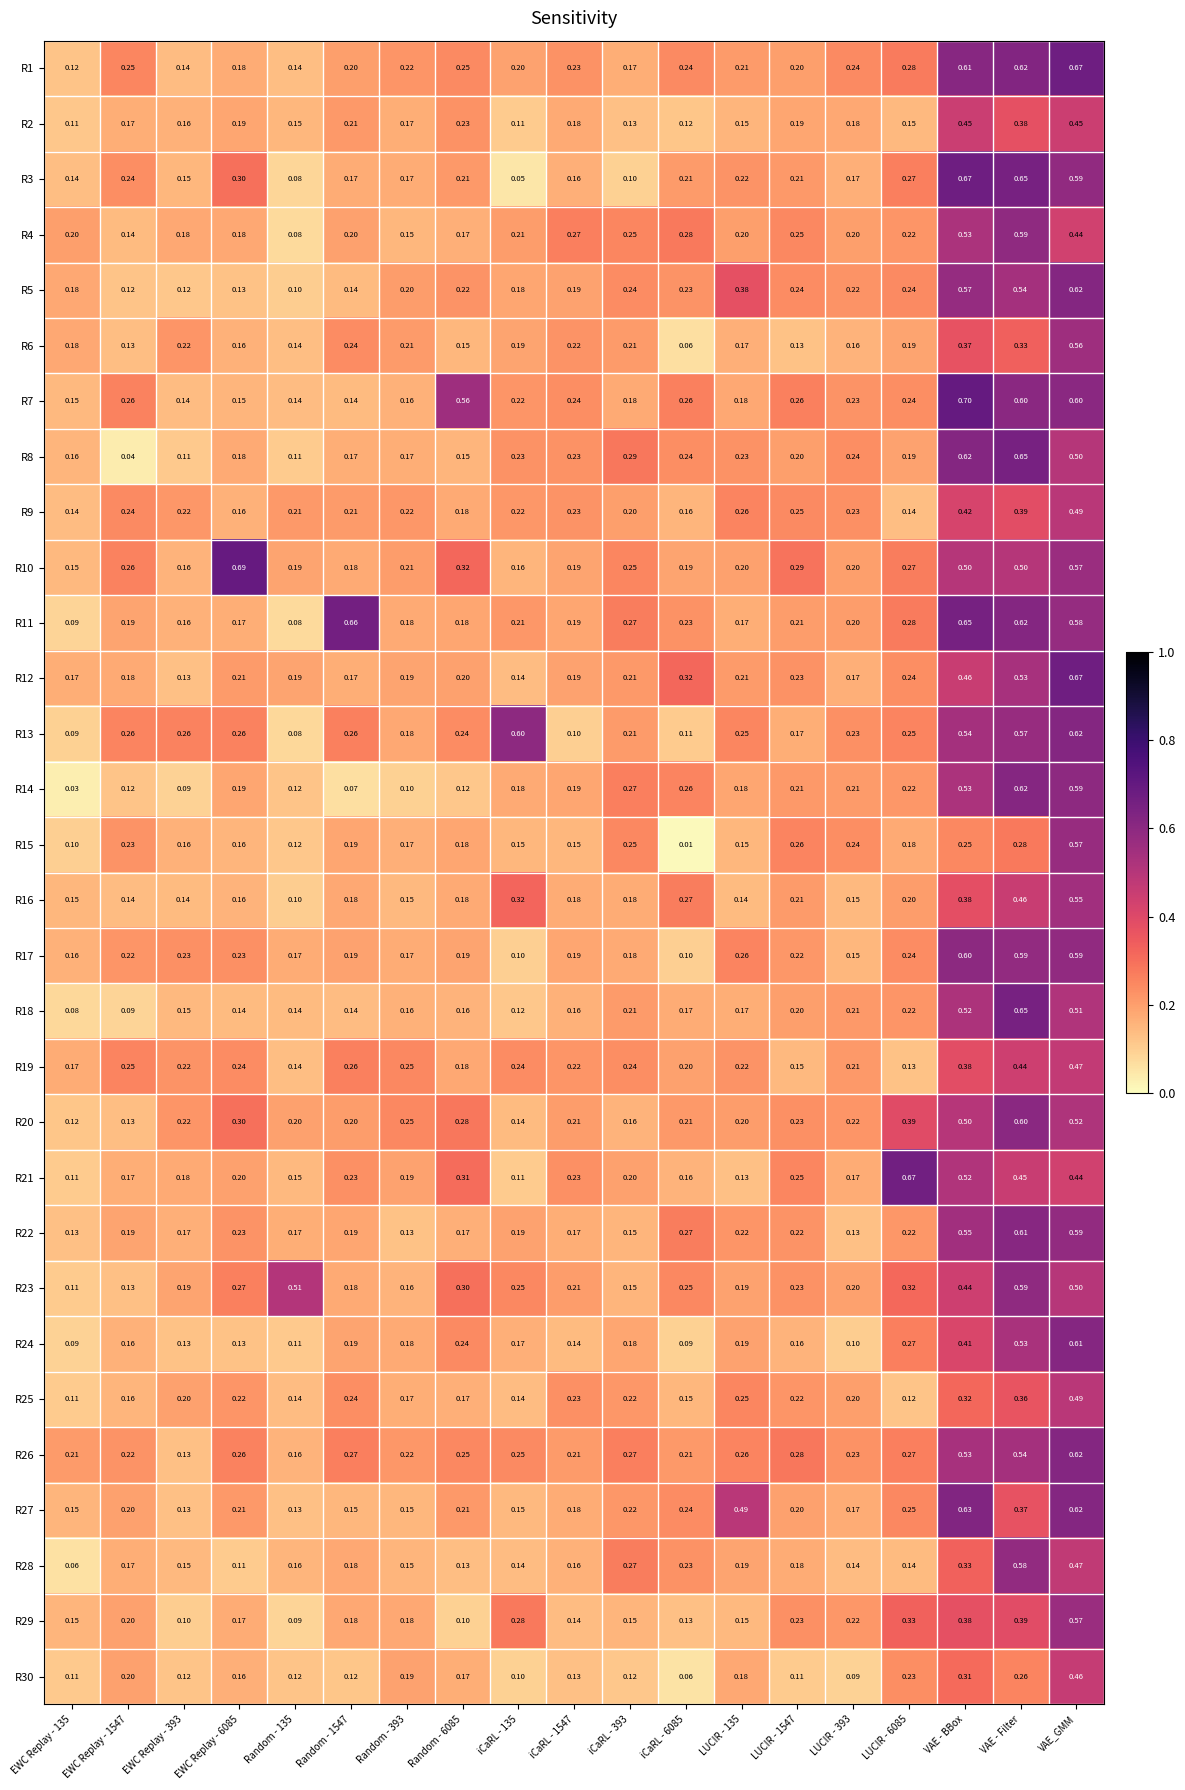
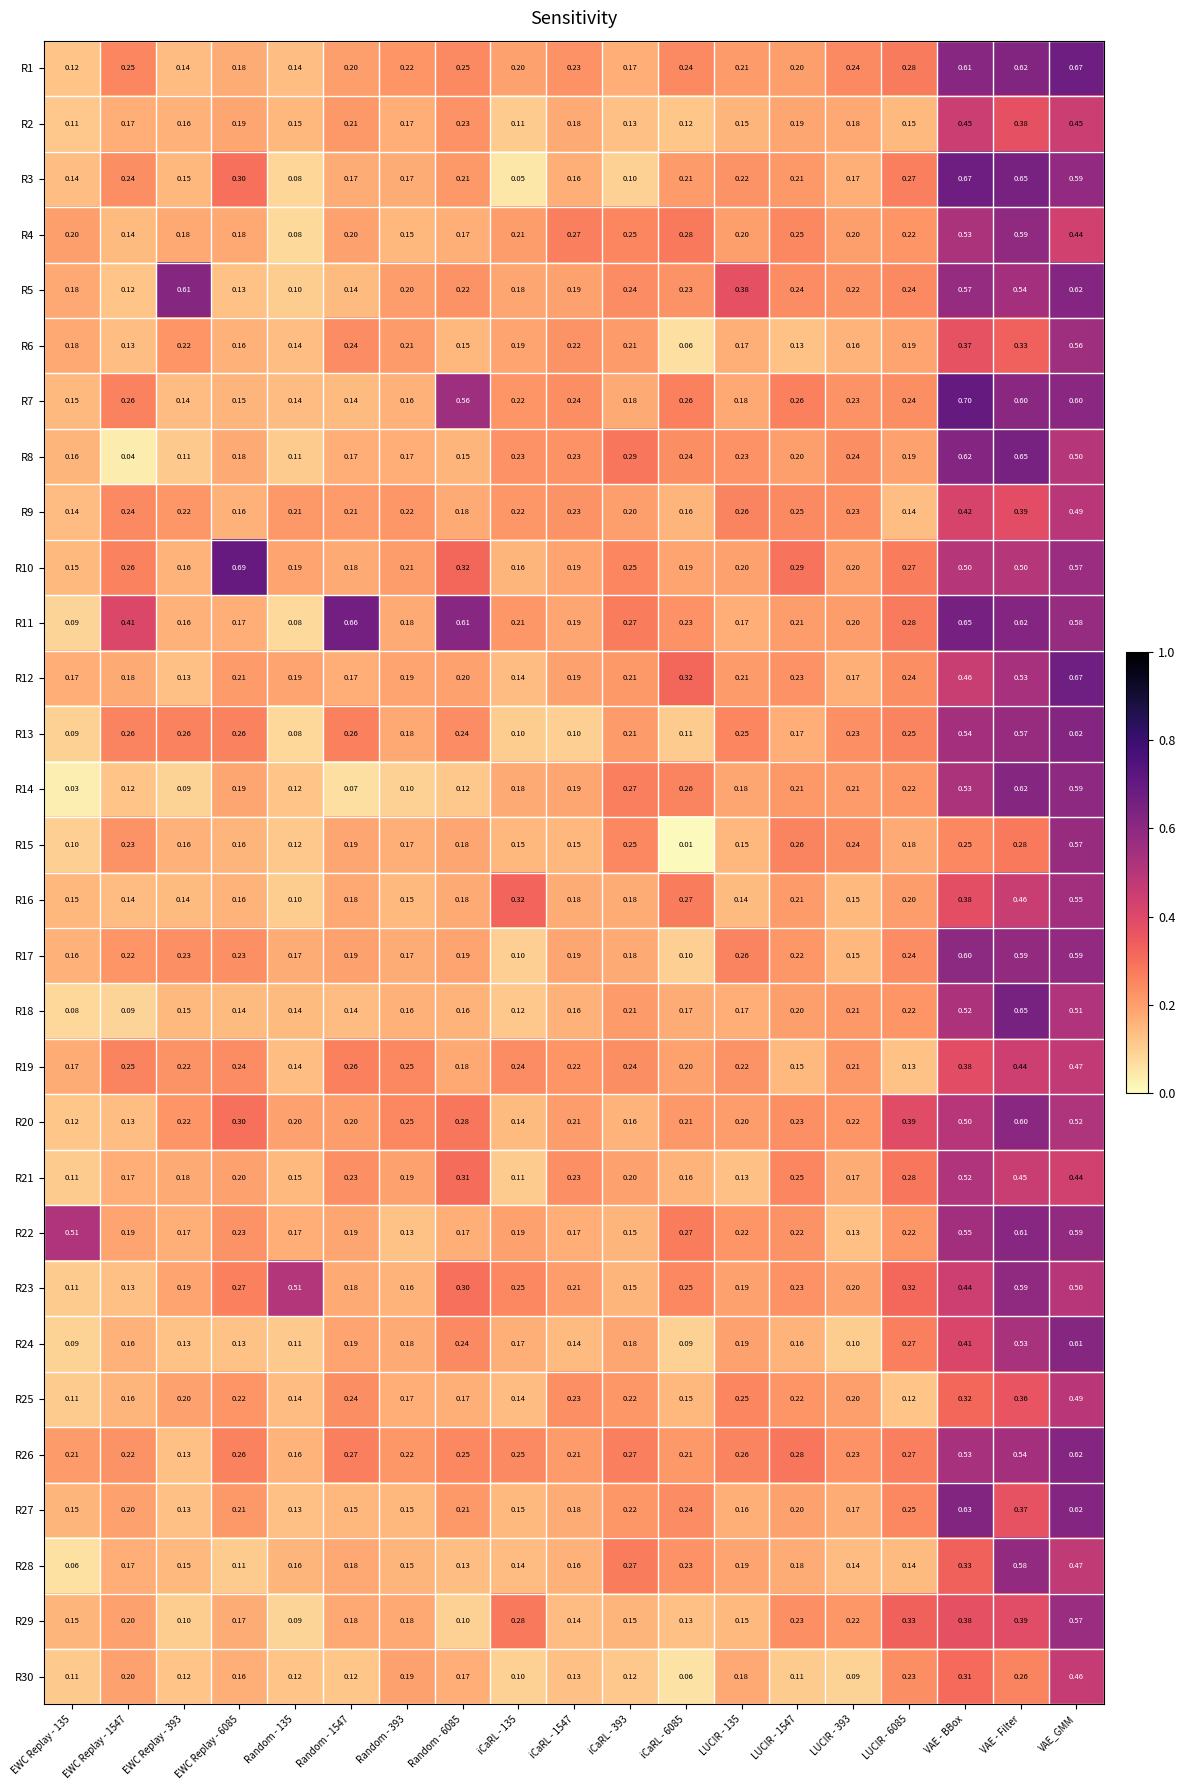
  {
    "R5": {
      "EWC Replay - 135": 0.18,
      "EWC Replay - 1547": 0.12,
-     "EWC Replay - 393": 0.12,
+     "EWC Replay - 393": 0.61,
      "EWC Replay - 6085": 0.13,
      "Random - 135": 0.10,
      "Random - 1547": 0.14,
      "Random - 393": 0.20,
      "Random - 6085": 0.22,
      "iCaRL - 135": 0.18,
      "iCaRL - 1547": 0.19,
      "iCaRL - 393": 0.24,
      "iCaRL - 6085": 0.23,
      "LUCIR - 135": 0.38,
      "LUCIR - 1547": 0.24,
      "LUCIR - 393": 0.22,
      "LUCIR - 6085": 0.24,
      "VAE - BBox": 0.57,
      "VAE - Filter": 0.54,
      "VAE_GMM": 0.62
    },
    "R11": {
      "EWC Replay - 135": 0.09,
-     "EWC Replay - 1547": 0.19,
+     "EWC Replay - 1547": 0.41,
      "EWC Replay - 393": 0.16,
      "EWC Replay - 6085": 0.17,
      "Random - 135": 0.08,
      "Random - 1547": 0.66,
      "Random - 393": 0.18,
-     "Random - 6085": 0.18,
+     "Random - 6085": 0.61,
      "iCaRL - 135": 0.21,
      "iCaRL - 1547": 0.19,
      "iCaRL - 393": 0.27,
      "iCaRL - 6085": 0.23,
      "LUCIR - 135": 0.17,
      "LUCIR - 1547": 0.21,
      "LUCIR - 393": 0.20,
      "LUCIR - 6085": 0.28,
      "VAE - BBox": 0.65,
      "VAE - Filter": 0.62,
      "VAE_GMM": 0.58
    },
    "R13": {
      "EWC Replay - 135": 0.09,
      "EWC Replay - 1547": 0.26,
      "EWC Replay - 393": 0.26,
      "EWC Replay - 6085": 0.26,
      "Random - 135": 0.08,
      "Random - 1547": 0.26,
      "Random - 393": 0.18,
      "Random - 6085": 0.24,
-     "iCaRL - 135": 0.60,
+     "iCaRL - 135": 0.10,
      "iCaRL - 1547": 0.10,
      "iCaRL - 393": 0.21,
      "iCaRL - 6085": 0.11,
      "LUCIR - 135": 0.25,
      "LUCIR - 1547": 0.17,
      "LUCIR - 393": 0.23,
      "LUCIR - 6085": 0.25,
      "VAE - BBox": 0.54,
      "VAE - Filter": 0.57,
      "VAE_GMM": 0.62
    },
    "R21": {
      "EWC Replay - 135": 0.11,
      "EWC Replay - 1547": 0.17,
      "EWC Replay - 393": 0.18,
      "EWC Replay - 6085": 0.20,
      "Random - 135": 0.15,
      "Random - 1547": 0.23,
      "Random - 393": 0.19,
      "Random - 6085": 0.31,
      "iCaRL - 135": 0.11,
      "iCaRL - 1547": 0.23,
      "iCaRL - 393": 0.20,
      "iCaRL - 6085": 0.16,
      "LUCIR - 135": 0.13,
      "LUCIR - 1547": 0.25,
      "LUCIR - 393": 0.17,
-     "LUCIR - 6085": 0.67,
+     "LUCIR - 6085": 0.28,
      "VAE - BBox": 0.52,
      "VAE - Filter": 0.45,
      "VAE_GMM": 0.44
    },
    "R22": {
-     "EWC Replay - 135": 0.13,
+     "EWC Replay - 135": 0.51,
      "EWC Replay - 1547": 0.19,
      "EWC Replay - 393": 0.17,
      "EWC Replay - 6085": 0.23,
      "Random - 135": 0.17,
      "Random - 1547": 0.19,
      "Random - 393": 0.13,
      "Random - 6085": 0.17,
      "iCaRL - 135": 0.19,
      "iCaRL - 1547": 0.17,
      "iCaRL - 393": 0.15,
      "iCaRL - 6085": 0.27,
      "LUCIR - 135": 0.22,
      "LUCIR - 1547": 0.22,
      "LUCIR - 393": 0.13,
      "LUCIR - 6085": 0.22,
      "VAE - BBox": 0.55,
      "VAE - Filter": 0.61,
      "VAE_GMM": 0.59
    },
    "R27": {
      "EWC Replay - 135": 0.15,
      "EWC Replay - 1547": 0.20,
      "EWC Replay - 393": 0.13,
      "EWC Replay - 6085": 0.21,
      "Random - 135": 0.13,
      "Random - 1547": 0.15,
      "Random - 393": 0.15,
      "Random - 6085": 0.21,
      "iCaRL - 135": 0.15,
      "iCaRL - 1547": 0.18,
      "iCaRL - 393": 0.22,
      "iCaRL - 6085": 0.24,
-     "LUCIR - 135": 0.49,
+     "LUCIR - 135": 0.16,
      "LUCIR - 1547": 0.20,
      "LUCIR - 393": 0.17,
      "LUCIR - 6085": 0.25,
      "VAE - BBox": 0.63,
      "VAE - Filter": 0.37,
      "VAE_GMM": 0.62
    }
  }
